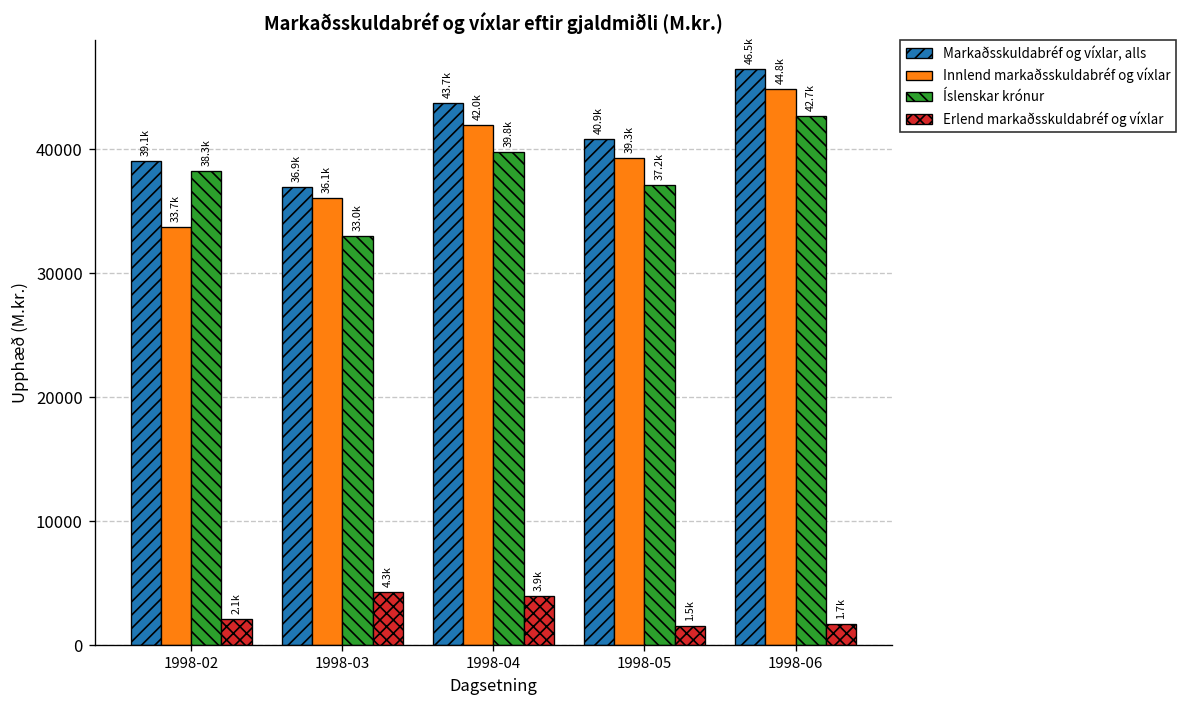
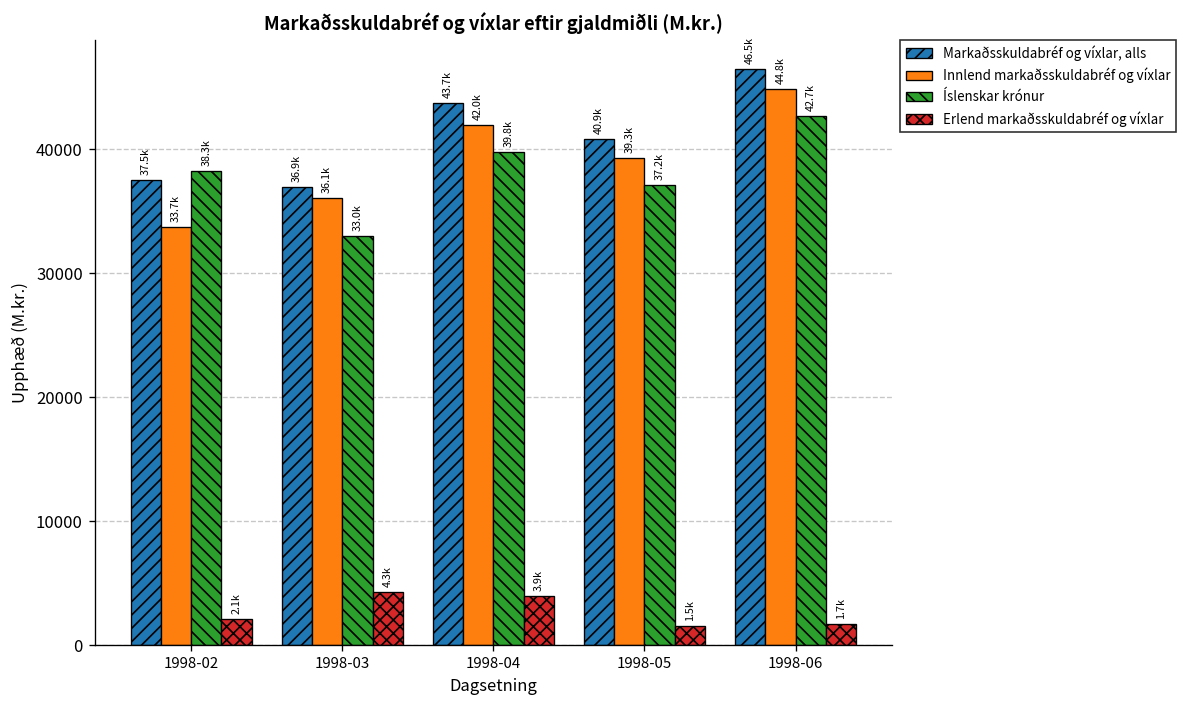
  {
    "Markaðsskuldabréf og víxlar, alls": {
-     "1998-02": "39.1k",
+     "1998-02": "37.5k",
      "1998-03": "36.9k",
      "1998-04": "43.7k",
      "1998-05": "40.9k",
      "1998-06": "46.5k"
    },
    "Innlend markaðsskuldabréf og víxlar": {
      "1998-02": "33.7k",
      "1998-03": "36.1k",
      "1998-04": "42.0k",
      "1998-05": "39.3k",
      "1998-06": "44.8k"
    },
    "Íslenskar krónur": {
      "1998-02": "38.3k",
      "1998-03": "33.0k",
      "1998-04": "39.8k",
      "1998-05": "37.2k",
      "1998-06": "42.7k"
    },
    "Erlend markaðsskuldabréf og víxlar": {
      "1998-02": "2.1k",
      "1998-03": "4.3k",
      "1998-04": "3.9k",
      "1998-05": "1.5k",
      "1998-06": "1.7k"
    }
  }
